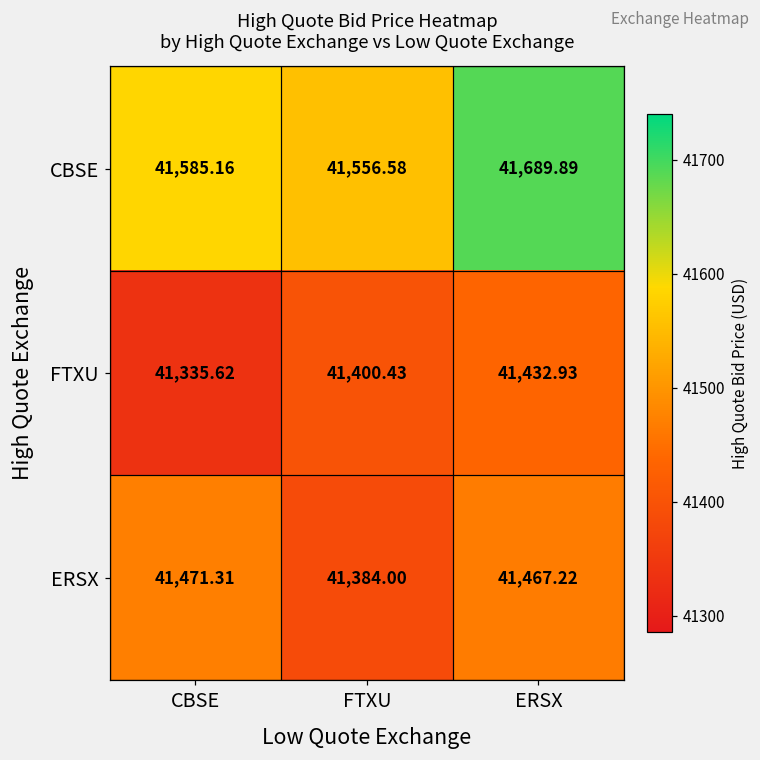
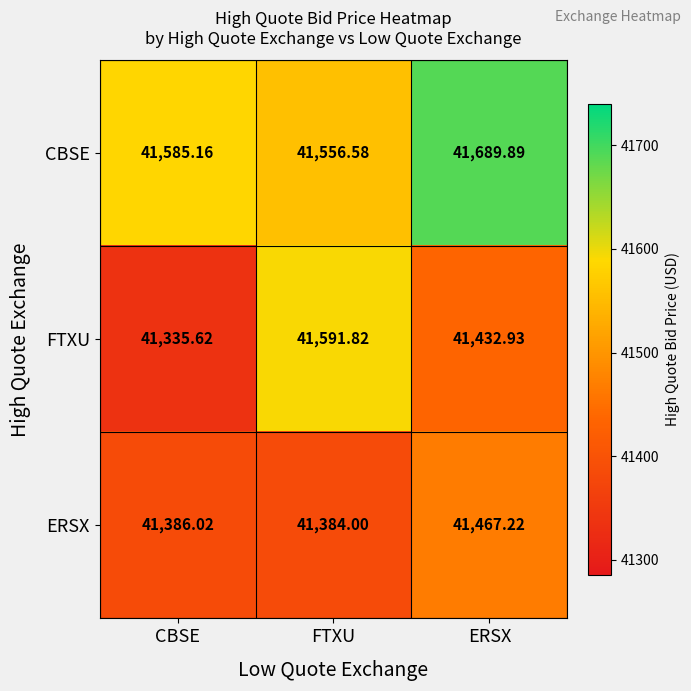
  {
    "CBSE": {
      "CBSE": "41,585.16",
      "FTXU": "41,556.58",
      "ERSX": "41,689.89"
    },
    "FTXU": {
      "CBSE": "41,335.62",
-     "FTXU": "41,400.43",
+     "FTXU": "41,591.82",
      "ERSX": "41,432.93"
    },
    "ERSX": {
-     "CBSE": "41,471.31",
+     "CBSE": "41,386.02",
      "FTXU": "41,384.00",
      "ERSX": "41,467.22"
    }
  }
